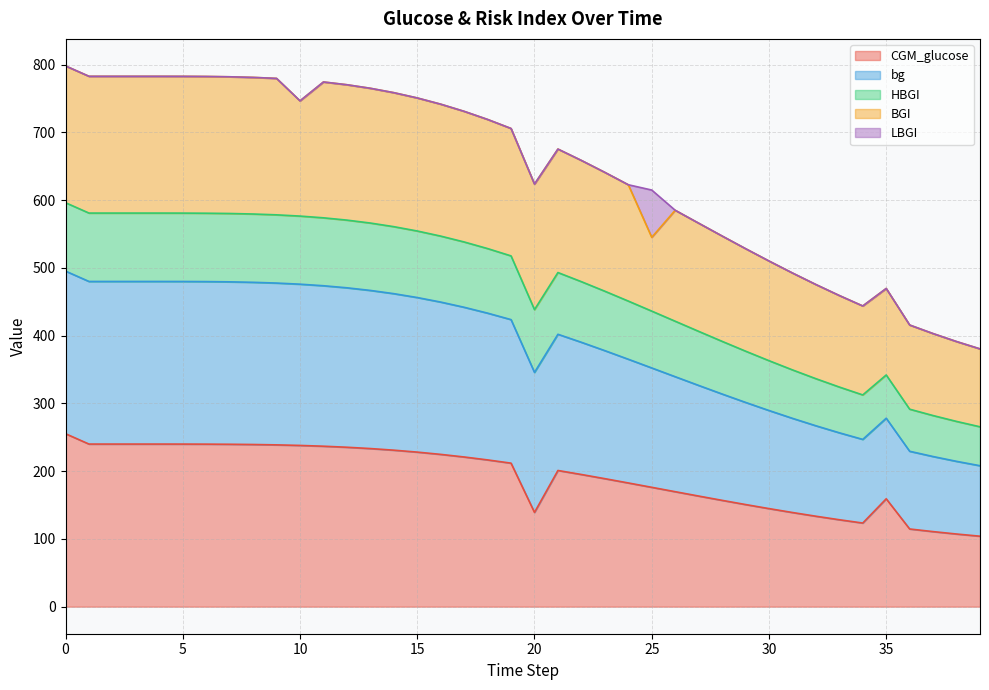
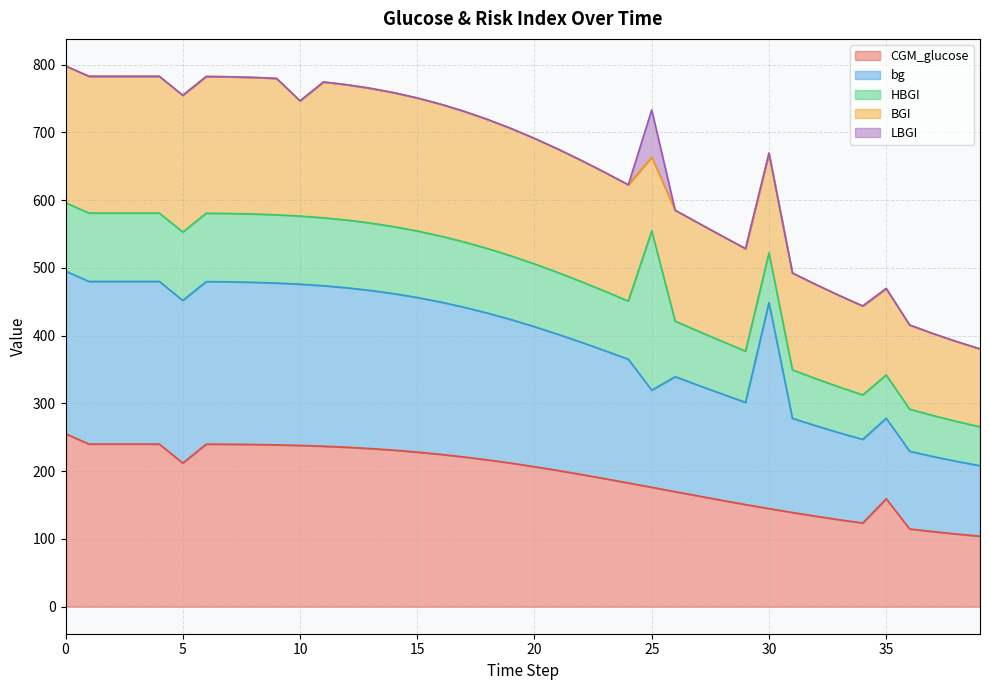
  {
    "CGM_glucose": {
      "0": 260,
-     "5": 240,
+     "5": 210,
      "10": 240,
      "15": 230,
-     "20": 140,
+     "20": 210,
      "25": 180,
      "30": 140,
      "35": 160
    },
    "bg": {
      "0": 240,
      "5": 240,
      "10": 240,
      "15": 230,
      "20": 210,
-     "25": 180,
-     "30": 140,
+     "25": 140,
+     "30": 300,
      "35": 120
    },
    "HBGI": {
      "0": 100,
      "5": 100,
      "10": 100,
      "15": 100,
      "20": 90,
-     "25": 80,
+     "25": 240,
      "30": 70,
      "35": 60
    },
    "BGI": {
      "25": 110
    },
    "LBGI": {
      "25": 70
    }
  }
